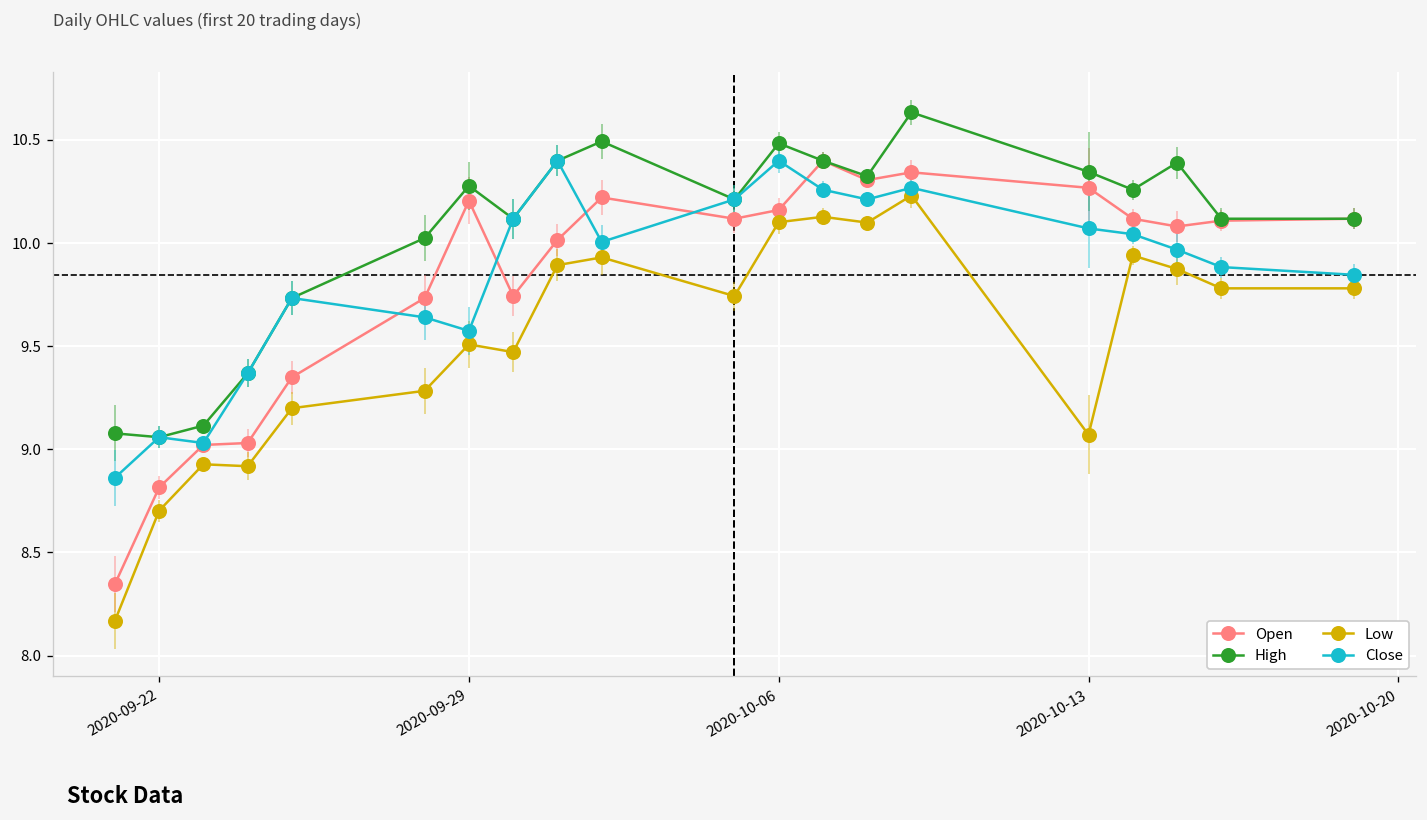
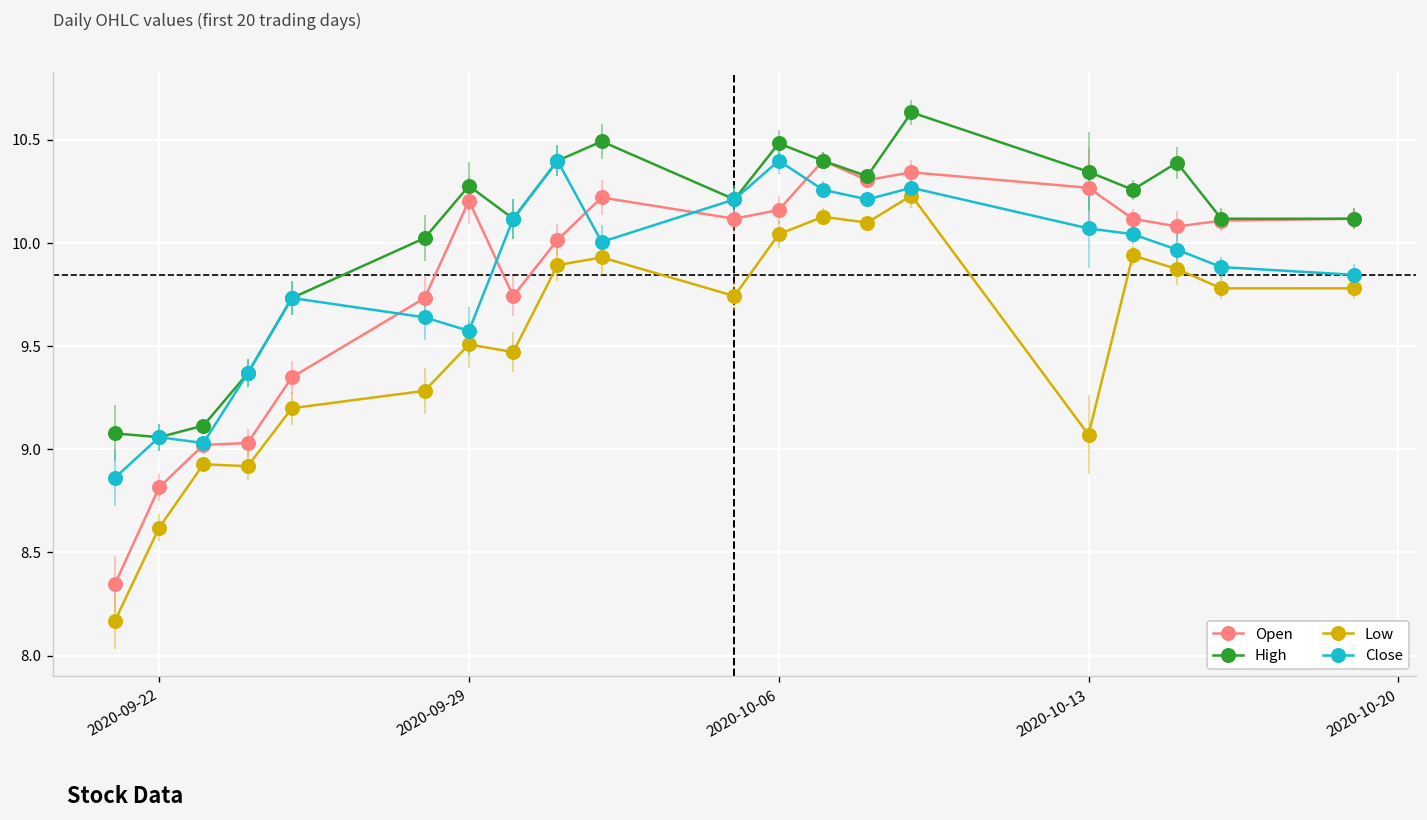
  {
    "Open": {
      "2020-09-22": 8.81,
      "2020-09-29": 10.20,
      "2020-10-06": 10.16,
      "2020-10-13": 10.27
    },
    "High": {
      "2020-09-29": 10.28,
      "2020-10-06": 10.48,
      "2020-10-13": 10.34
    },
    "Low": {
-     "2020-09-22": 8.70,
+     "2020-09-22": 8.62,
      "2020-09-29": 9.51,
-     "2020-10-06": 10.10,
+     "2020-10-06": 10.04,
      "2020-10-13": 9.07
    },
    "Close": {
      "2020-09-29": 9.57,
      "2020-10-06": 10.40,
      "2020-10-13": 10.07
    }
  }
